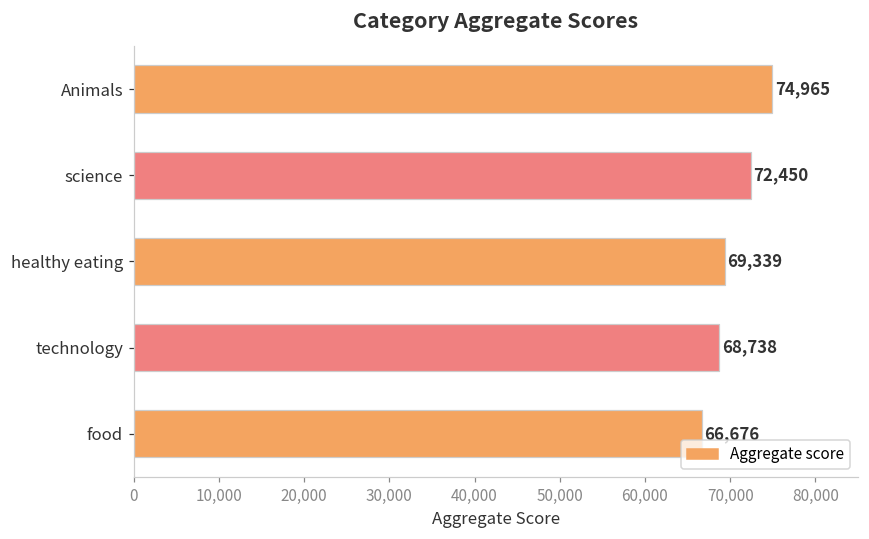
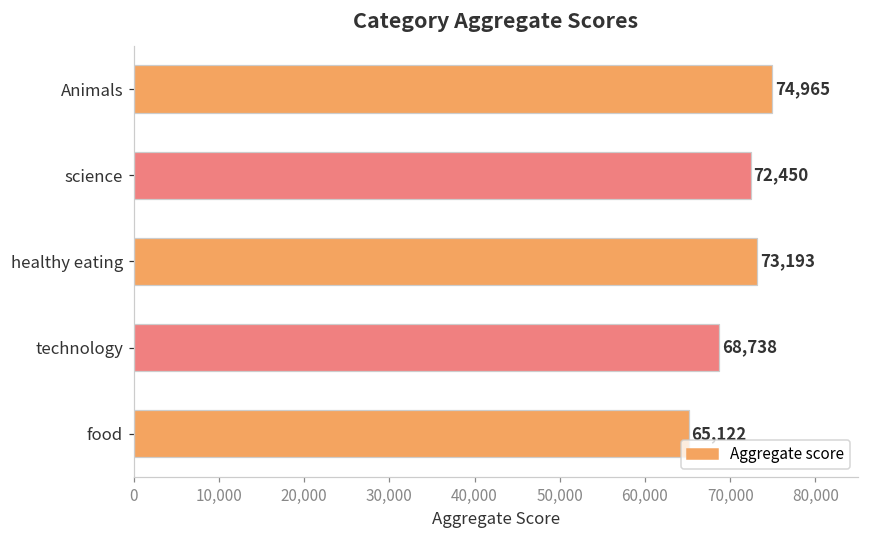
  {
    "Animals": "74,965",
    "science": "72,450",
-   "healthy eating": "69,339",
+   "healthy eating": "73,193",
    "technology": "68,738",
-   "food": "66,676"
+   "food": "65,122"
  }
